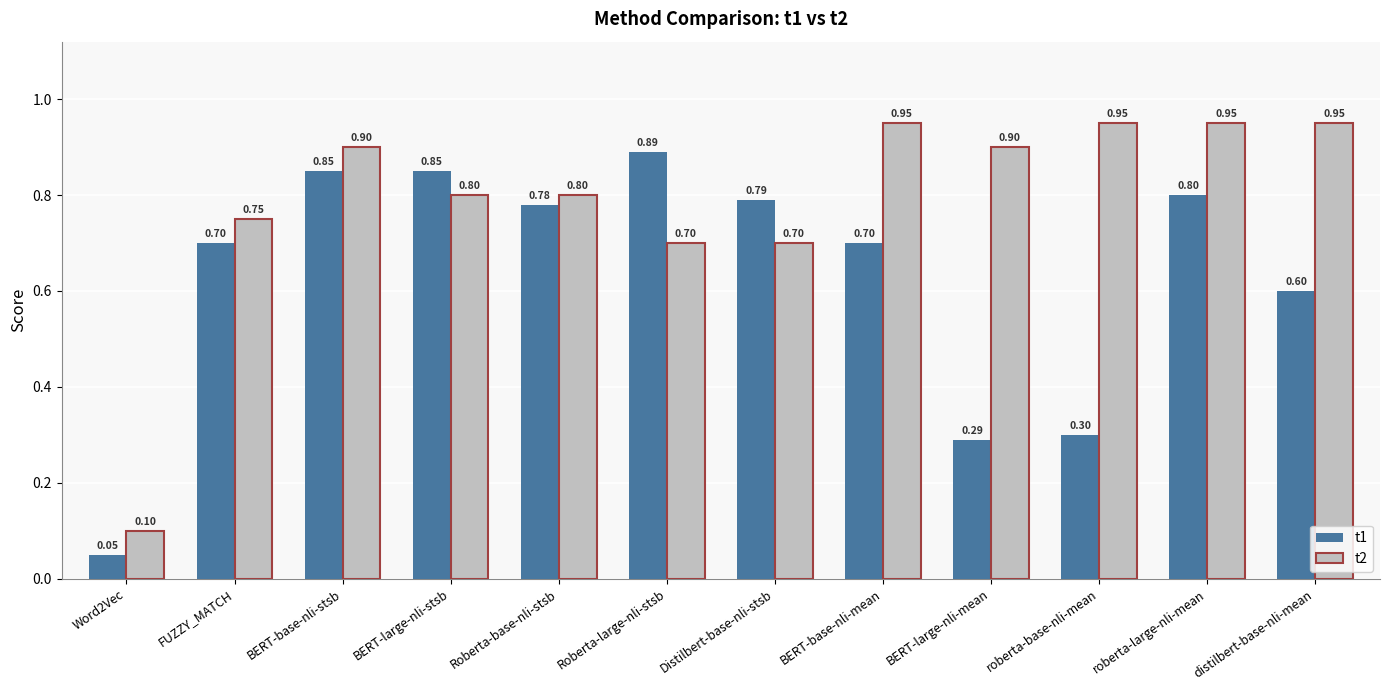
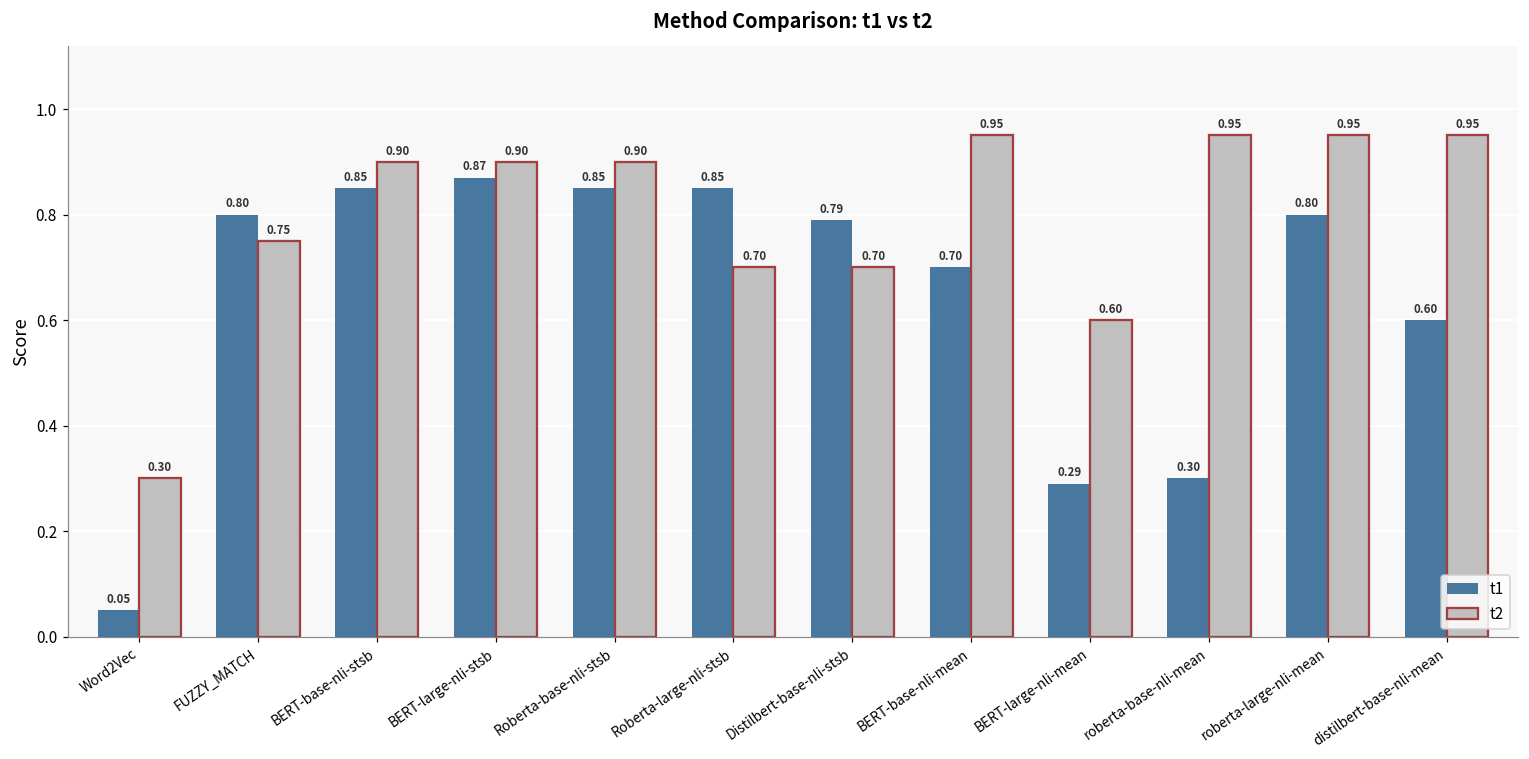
  {
    "t1": {
      "Word2Vec": 0.05,
-     "FUZZY_MATCH": 0.70,
+     "FUZZY_MATCH": 0.80,
      "BERT-base-nli-stsb": 0.85,
-     "BERT-large-nli-stsb": 0.85,
-     "Roberta-base-nli-stsb": 0.78,
-     "Roberta-large-nli-stsb": 0.89,
+     "BERT-large-nli-stsb": 0.87,
+     "Roberta-base-nli-stsb": 0.85,
+     "Roberta-large-nli-stsb": 0.85,
      "Distilbert-base-nli-stsb": 0.79,
      "BERT-base-nli-mean": 0.70,
      "BERT-large-nli-mean": 0.29,
      "roberta-base-nli-mean": 0.30,
      "roberta-large-nli-mean": 0.80,
      "distilbert-base-nli-mean": 0.60
    },
    "t2": {
-     "Word2Vec": 0.10,
+     "Word2Vec": 0.30,
      "FUZZY_MATCH": 0.75,
      "BERT-base-nli-stsb": 0.90,
-     "BERT-large-nli-stsb": 0.80,
-     "Roberta-base-nli-stsb": 0.80,
+     "BERT-large-nli-stsb": 0.90,
+     "Roberta-base-nli-stsb": 0.90,
      "Roberta-large-nli-stsb": 0.70,
      "Distilbert-base-nli-stsb": 0.70,
      "BERT-base-nli-mean": 0.95,
-     "BERT-large-nli-mean": 0.90,
+     "BERT-large-nli-mean": 0.60,
      "roberta-base-nli-mean": 0.95,
      "roberta-large-nli-mean": 0.95,
      "distilbert-base-nli-mean": 0.95
    }
  }
